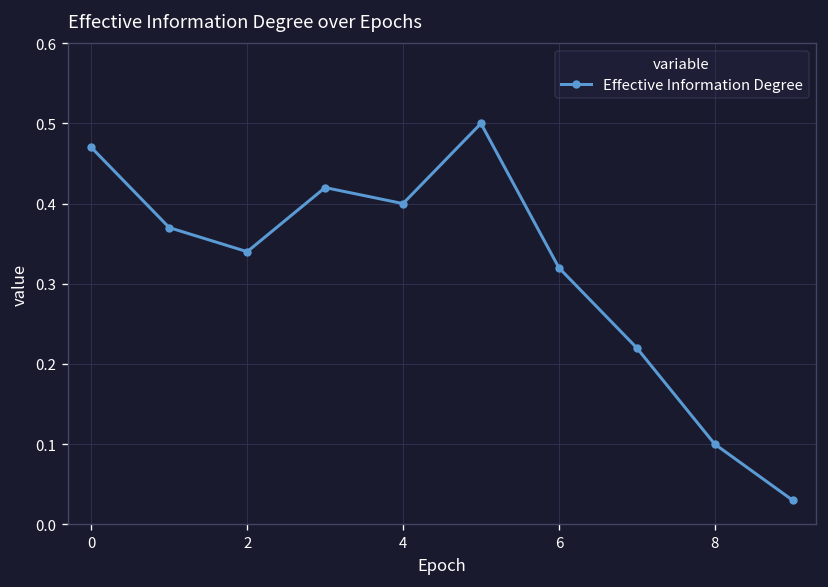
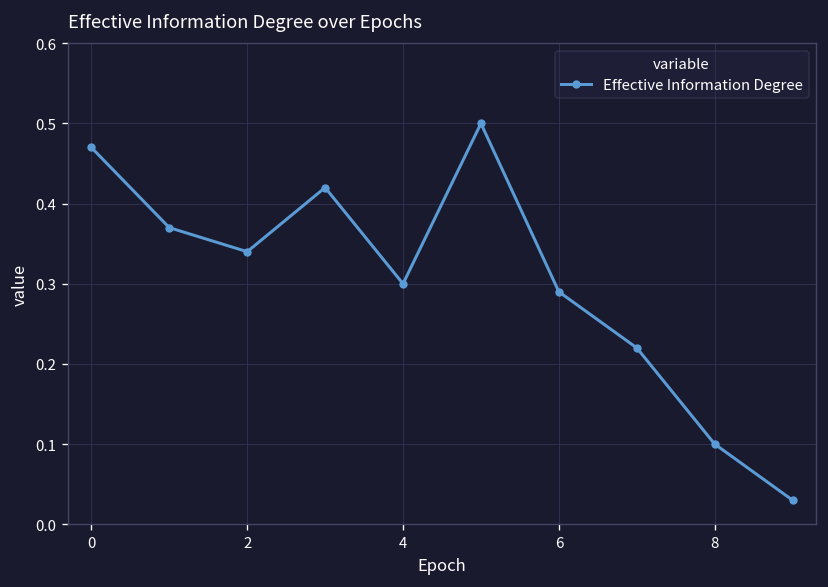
  {
    "0": 0.47,
    "2": 0.34,
-   "4": 0.4,
-   "6": 0.32,
+   "4": 0.3,
+   "6": 0.29,
    "8": 0.10
  }
